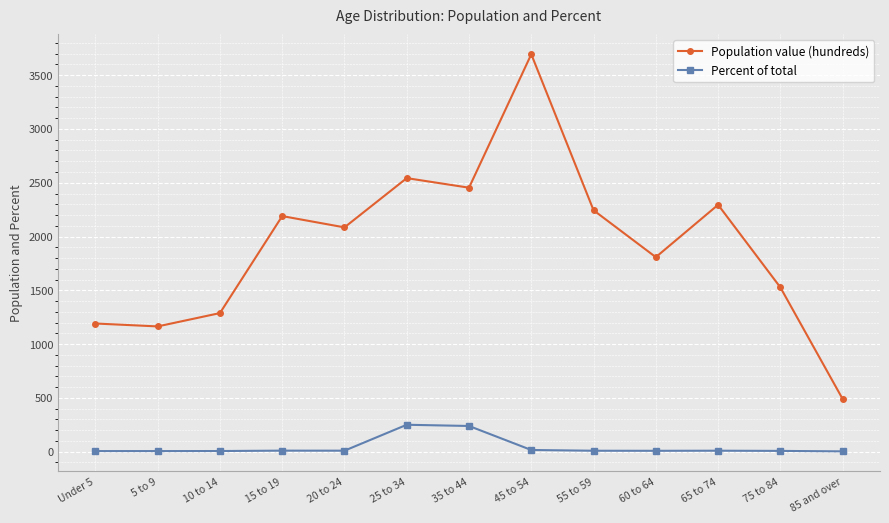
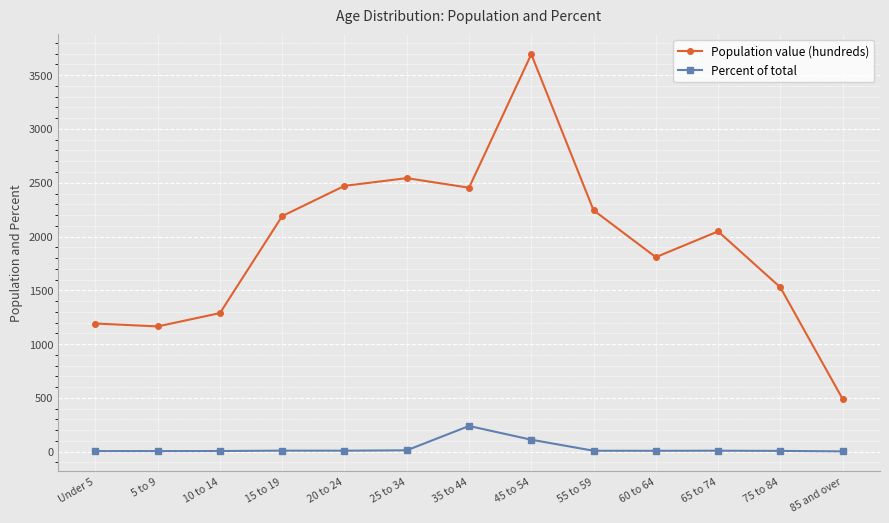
  {
    "Population value (hundreds)": {
      "Under 5": 1190,
      "5 to 9": 1160,
      "10 to 14": 1290,
      "15 to 19": 2190,
-     "20 to 24": 2090,
+     "20 to 24": 2470,
      "25 to 34": 2540,
      "35 to 44": 2450,
      "45 to 54": 3700,
      "55 to 59": 2240,
      "60 to 64": 1810,
-     "65 to 74": 2300,
+     "65 to 74": 2050,
      "75 to 84": 1530,
      "85 and over": 490
    },
    "Percent of total": {
      "Under 5": 0,
      "5 to 9": 0,
      "10 to 14": 10,
      "15 to 19": 10,
      "20 to 24": 10,
-     "25 to 34": 250,
+     "25 to 34": 10,
      "35 to 44": 240,
-     "45 to 54": 10,
+     "45 to 54": 110,
      "55 to 59": 10,
      "60 to 64": 10,
      "65 to 74": 10,
      "75 to 84": 10,
      "85 and over": 0
    }
  }
